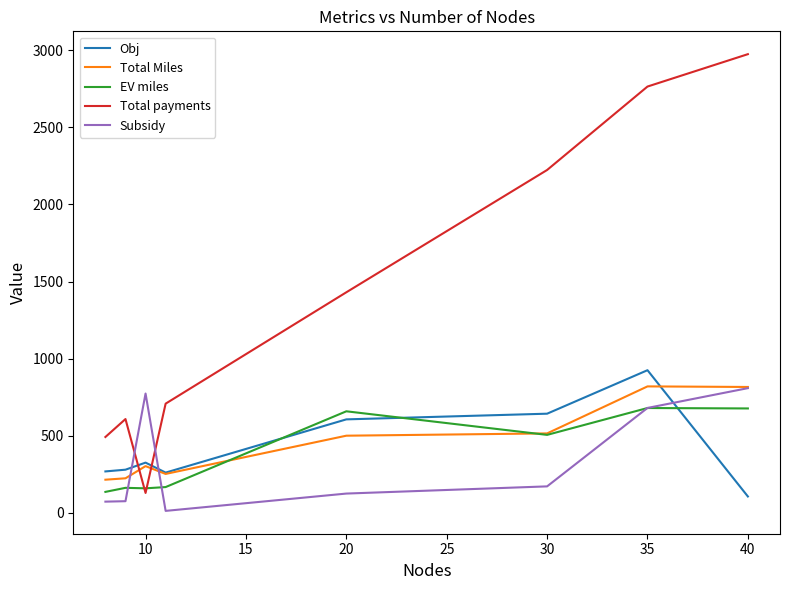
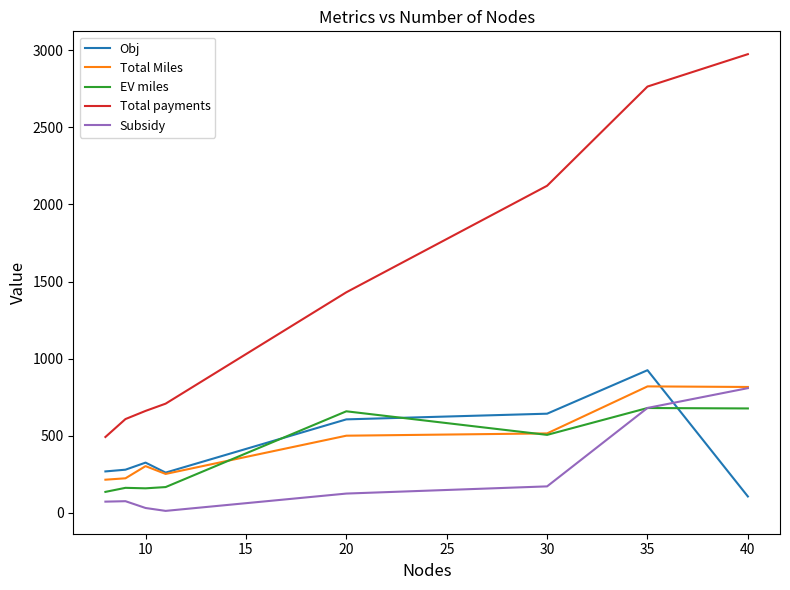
  {
    "Obj": {
      "10": 320,
      "20": 610,
      "30": 640,
      "35": 920,
      "40": 110
    },
    "Total Miles": {
      "10": 300,
      "20": 500,
      "35": 820
    },
    "EV miles": {
      "10": 160,
      "20": 660,
      "40": 680
    },
    "Total payments": {
-     "10": 130,
+     "10": 660,
      "20": 1430,
-     "30": 2220,
+     "30": 2120,
      "35": 2770,
      "40": 2980
    },
    "Subsidy": {
-     "10": 770,
+     "10": 30,
      "20": 120,
      "30": 170
    }
  }
